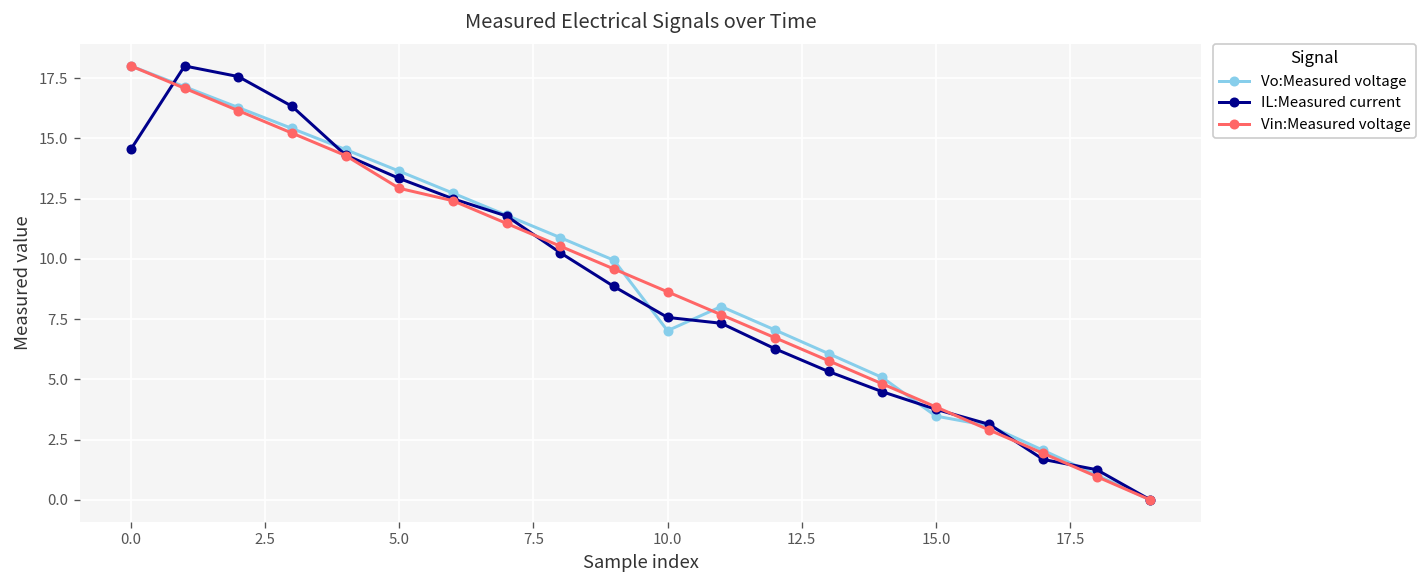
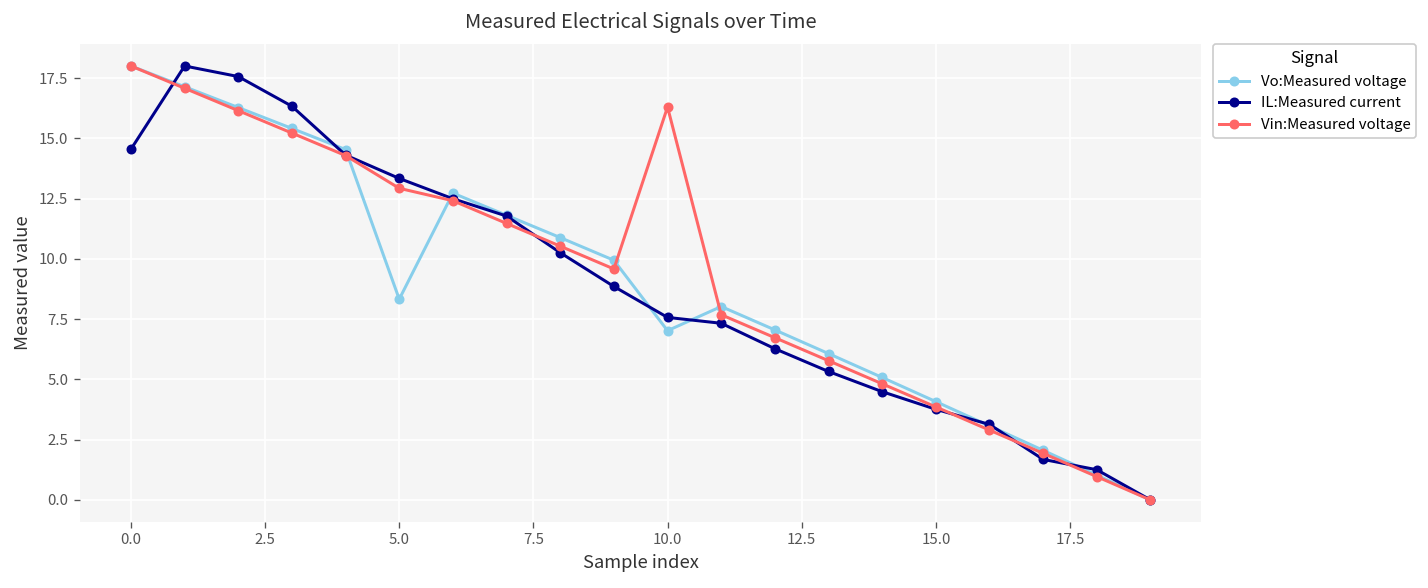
  {
    "Vo:Measured voltage": {
-     "5.0": 13.6,
+     "5.0": 8.3,
      "10.0": 7.0,
-     "15.0": 3.5
+     "15.0": 4.1
    },
    "IL:Measured current": {
      "0.0": 14.5,
      "5.0": 13.3,
      "10.0": 7.6
    },
    "Vin:Measured voltage": {
      "5.0": 12.9,
-     "10.0": 8.6
+     "10.0": 16.3
    }
  }
